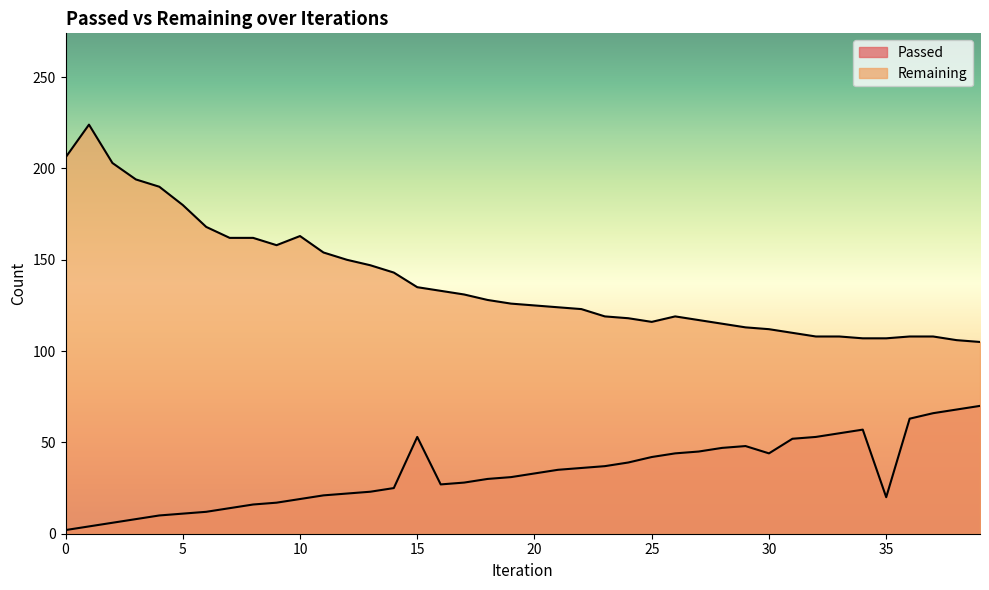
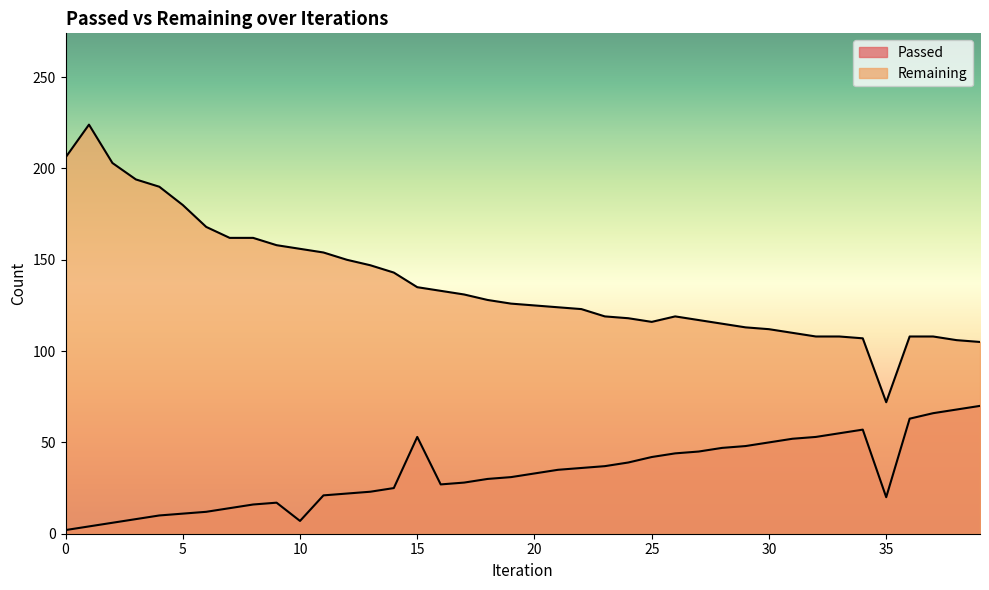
  {
    "Passed": {
      "0": 2,
      "5": 11,
-     "10": 19,
+     "10": 7,
      "15": 53,
      "20": 33,
      "25": 42,
-     "30": 44,
+     "30": 50,
      "35": 20
    },
    "Remaining": {
      "0": 206,
      "5": 180,
-     "10": 163,
+     "10": 156,
      "15": 135,
      "20": 125,
      "25": 116,
      "30": 112,
-     "35": 107
+     "35": 72
    }
  }
